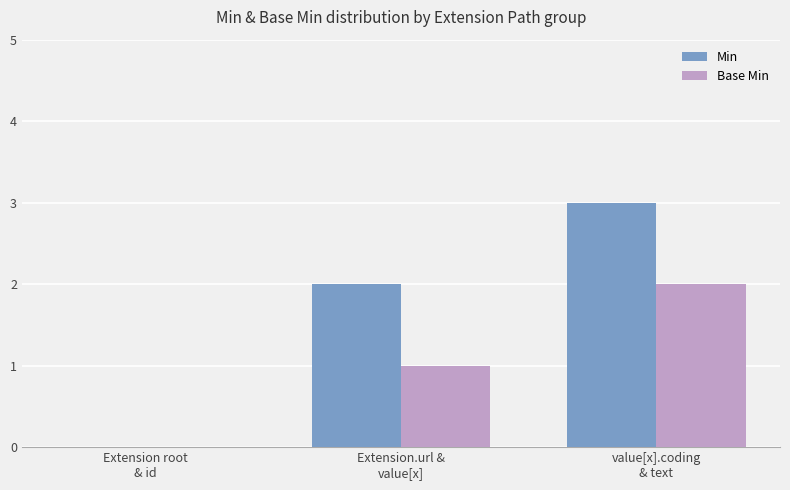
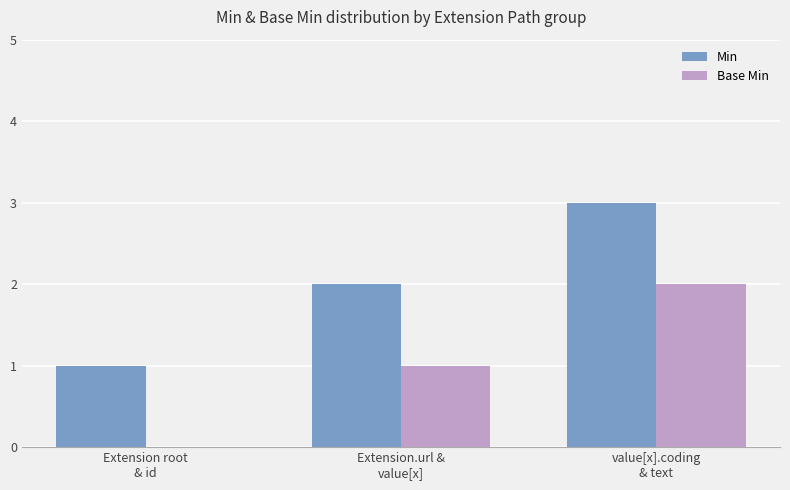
  {
    "Min": {
-     "Extension root & id": 0,
+     "Extension root & id": 1,
      "Extension.url & value[x]": 2,
      "value[x].coding & text": 3
    },
    "Base Min": {
      "Extension root & id": 0,
      "Extension.url & value[x]": 1,
      "value[x].coding & text": 2
    }
  }
